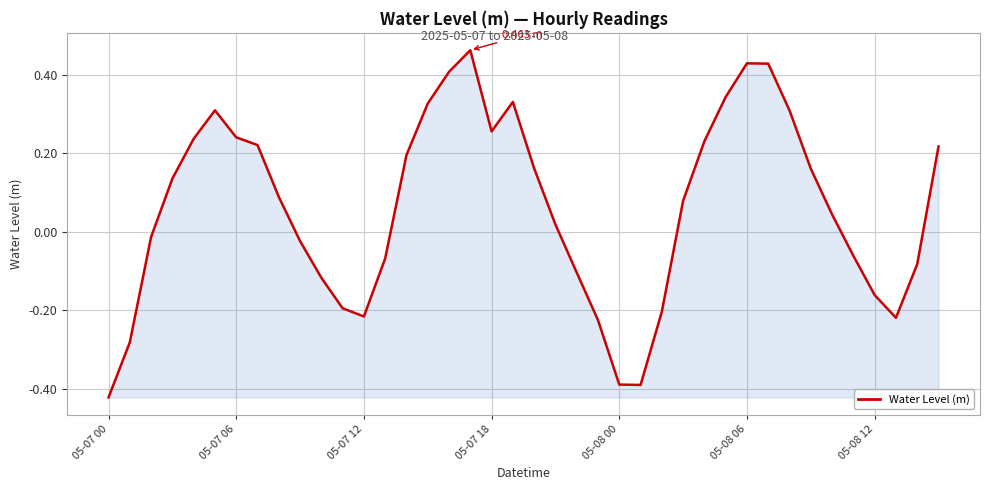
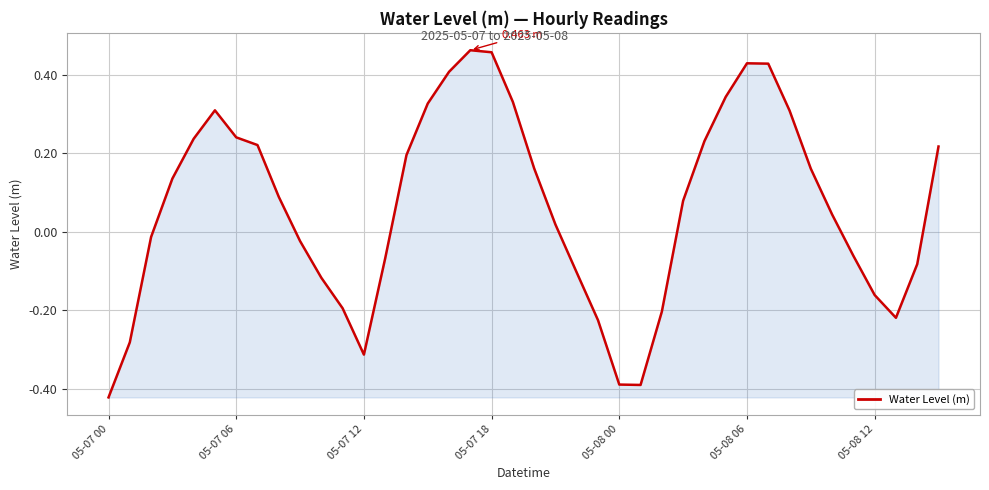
  {
    "05-07 00": -0.42,
    "05-07 06": 0.24,
-   "05-07 12": -0.22,
-   "05-07 18": 0.26,
+   "05-07 12": -0.31,
+   "05-07 18": 0.46,
    "05-08 00": -0.39,
    "05-08 06": 0.43,
    "05-08 12": -0.16
  }
